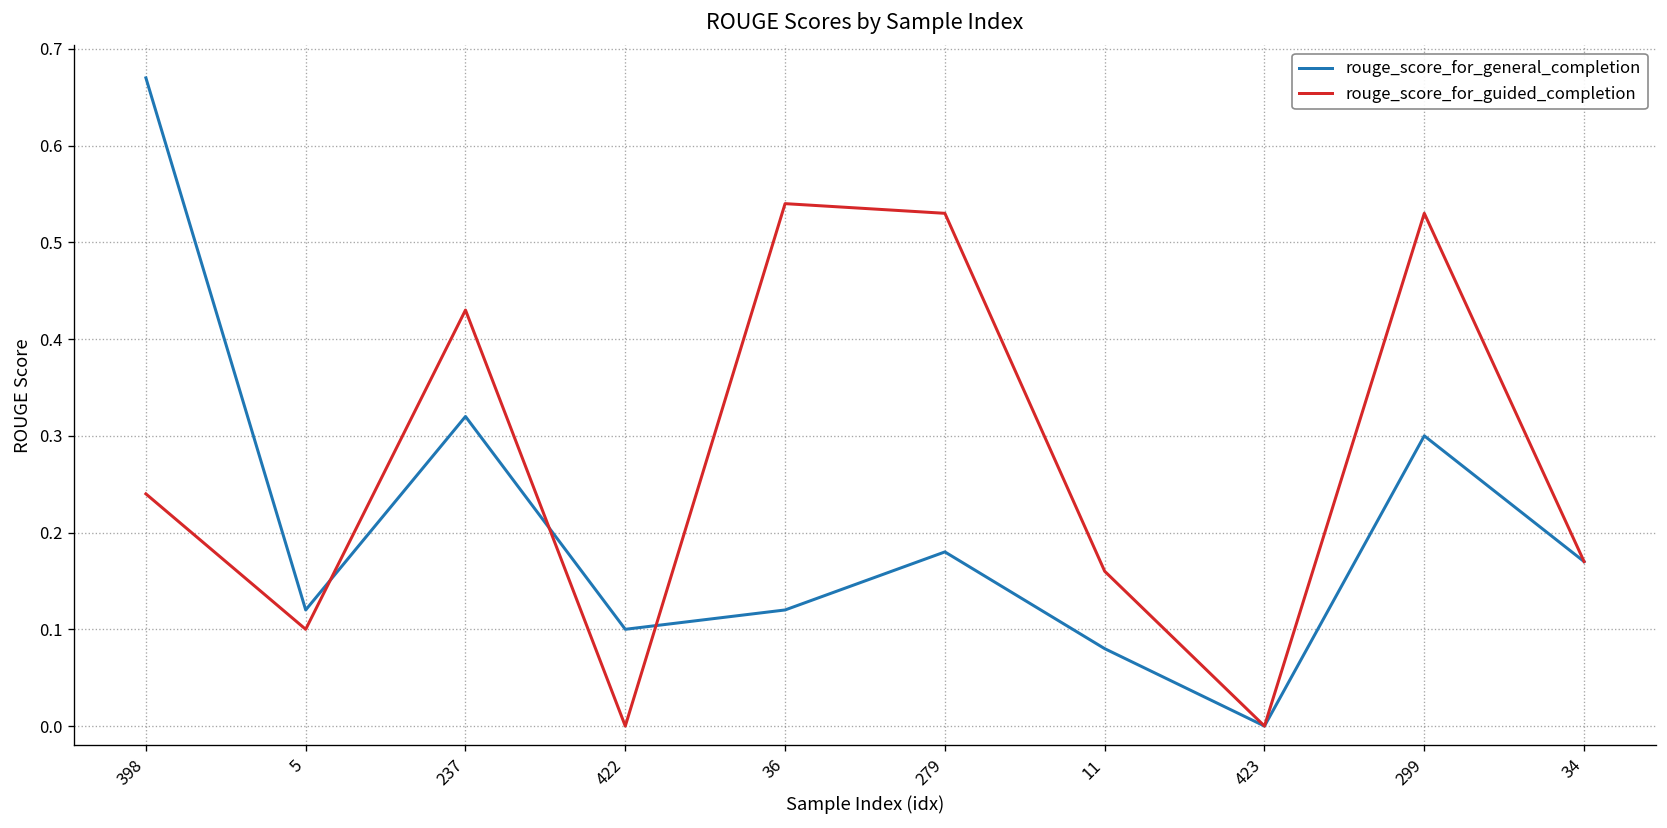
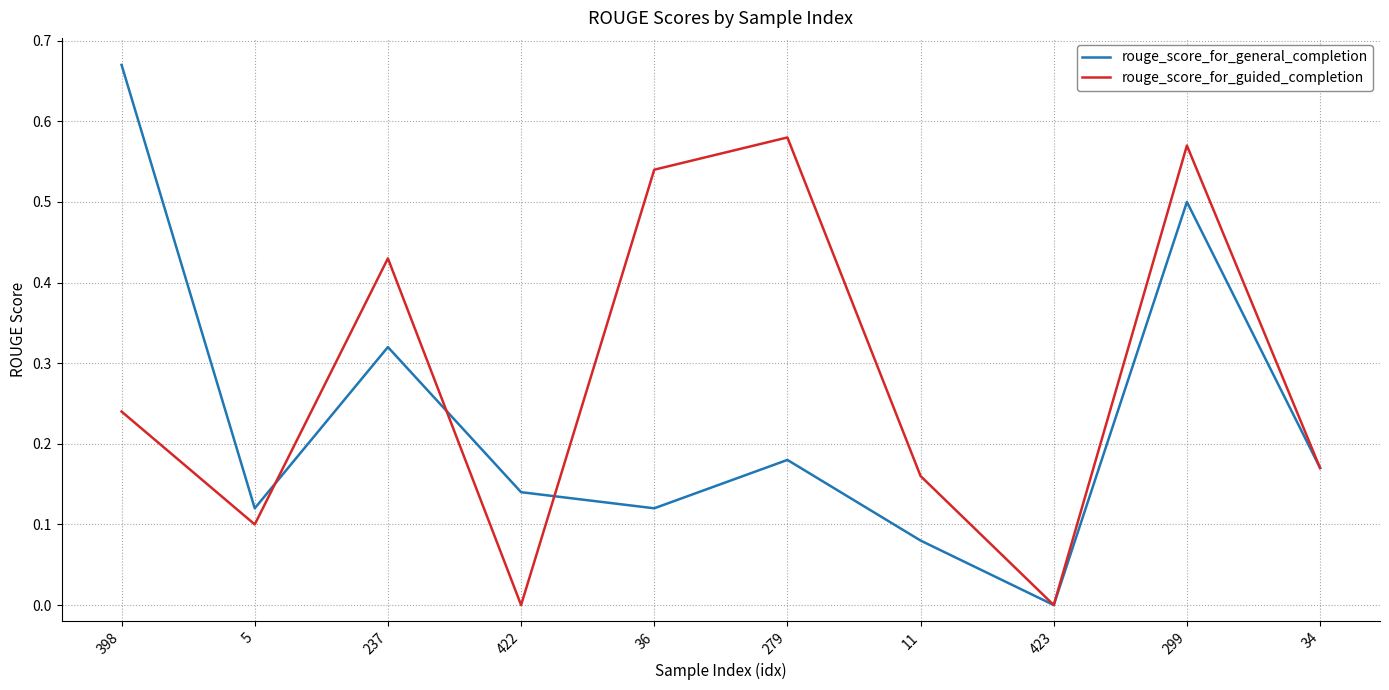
  {
    "rouge_score_for_general_completion": {
      "398": 0.67,
      "5": 0.12,
      "237": 0.32,
-     "422": 0.10,
+     "422": 0.14,
      "36": 0.12,
      "279": 0.18,
      "11": 0.08,
-     "299": 0.3
+     "299": 0.5
    },
    "rouge_score_for_guided_completion": {
      "398": 0.24,
      "5": 0.10,
      "237": 0.43,
      "422": 0.00,
      "36": 0.54,
-     "279": 0.53,
+     "279": 0.58,
      "11": 0.16,
-     "299": 0.53
+     "299": 0.57
    }
  }
